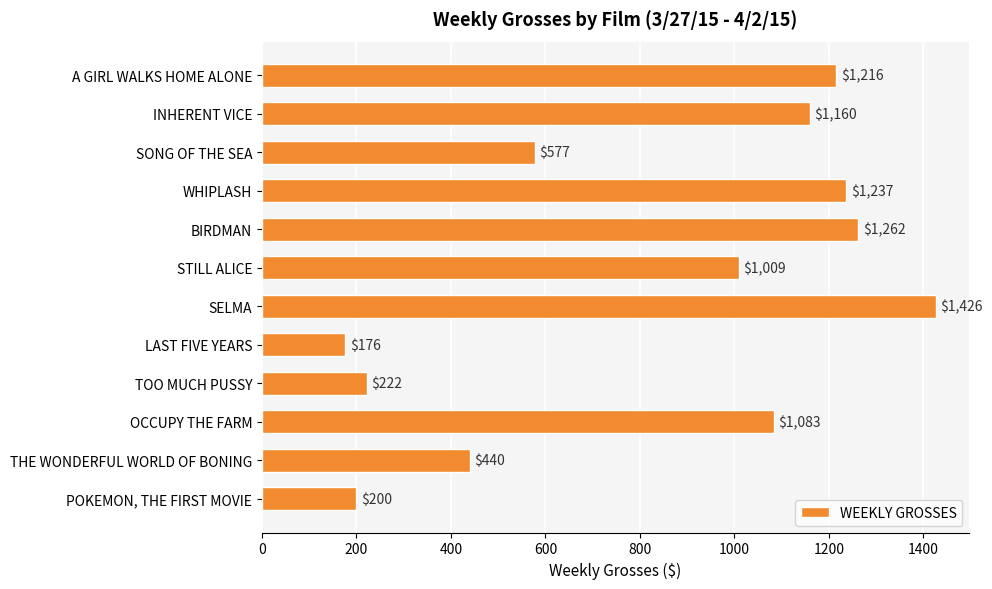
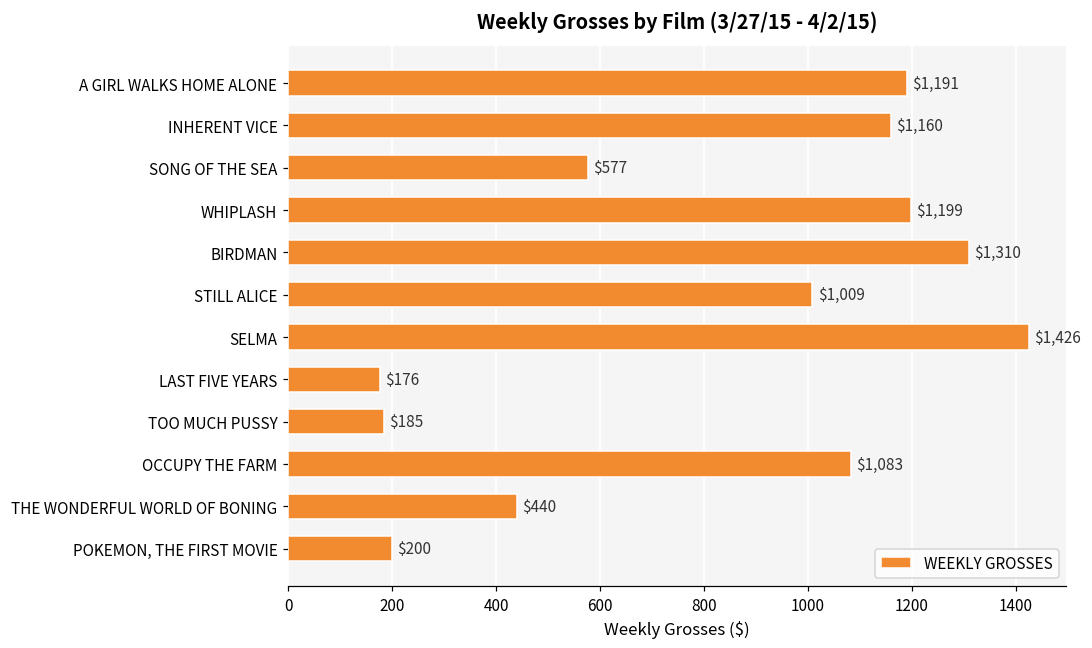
  {
-   "A GIRL WALKS HOME ALONE": "$1,216",
+   "A GIRL WALKS HOME ALONE": "$1,191",
    "INHERENT VICE": "$1,160",
    "SONG OF THE SEA": "$577",
-   "WHIPLASH": "$1,237",
-   "BIRDMAN": "$1,262",
+   "WHIPLASH": "$1,199",
+   "BIRDMAN": "$1,310",
    "STILL ALICE": "$1,009",
    "SELMA": "$1,426",
    "LAST FIVE YEARS": "$176",
-   "TOO MUCH PUSSY": "$222",
+   "TOO MUCH PUSSY": "$185",
    "OCCUPY THE FARM": "$1,083",
    "THE WONDERFUL WORLD OF BONING": "$440",
    "POKEMON, THE FIRST MOVIE": "$200"
  }
